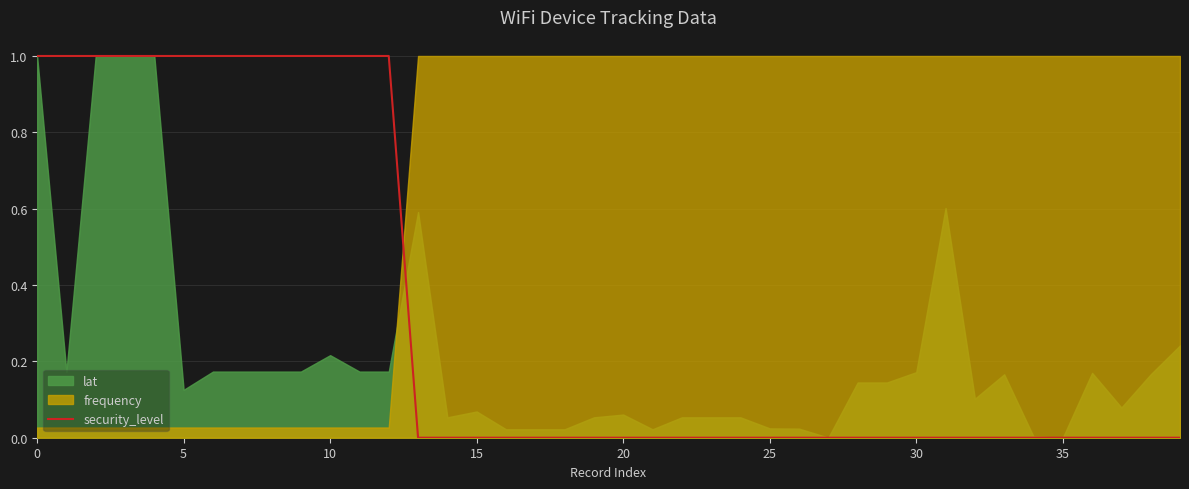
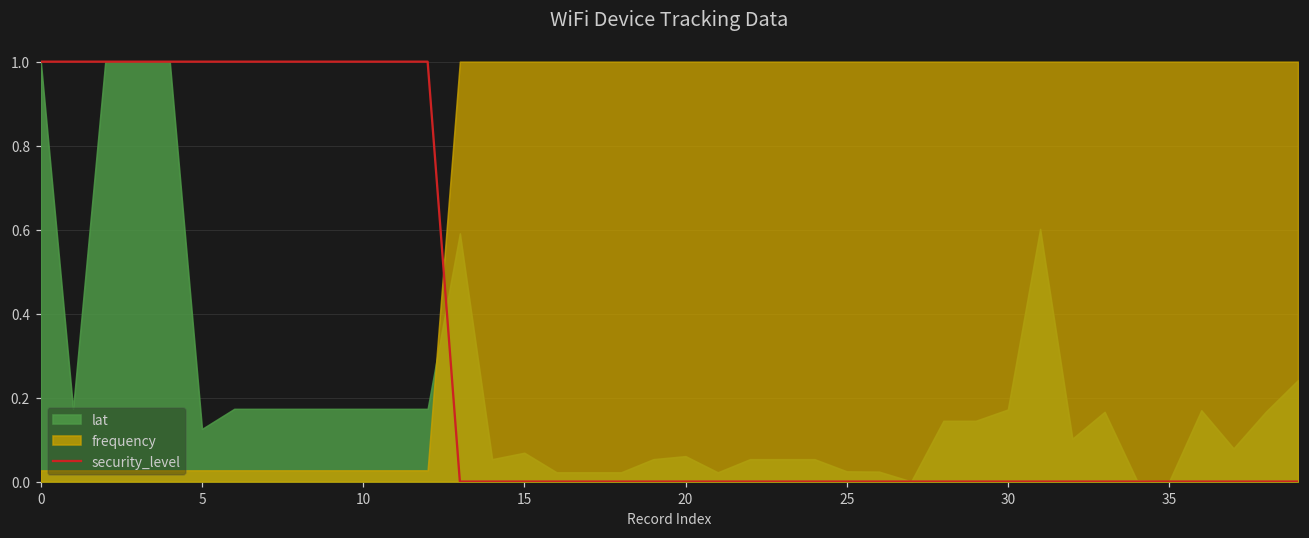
  {
    "security_level": {
      "5": 1.00,
      "10": 1.00,
      "15": 0.00,
      "20": 0.00,
      "25": 0.00,
      "30": 0.00
    },
    "lat": {
      "5": 0.13,
-     "10": 0.22,
+     "10": 0.17,
      "15": 0.07,
      "20": 0.06,
      "25": 0.02,
      "30": 0.17
    },
    "frequency": {
      "0": 0.03,
      "5": 0.03,
      "10": 0.03,
      "15": 1.00,
      "20": 1.00,
      "25": 1.00,
      "30": 1.00,
      "35": 1.00
    }
  }
